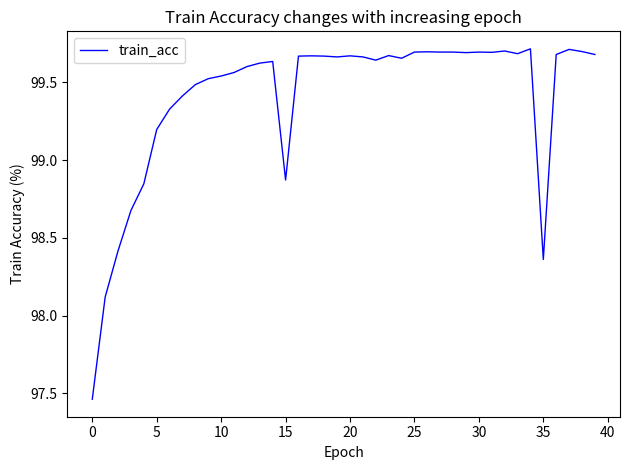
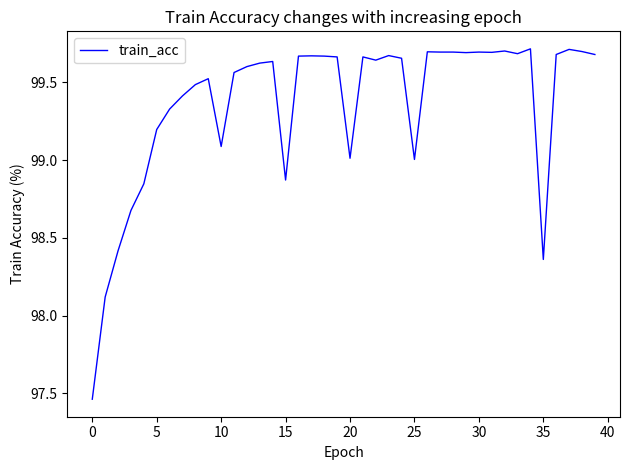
  {
    "0": 97.46,
    "5": 99.20,
-   "10": 99.54,
+   "10": 99.09,
    "15": 98.87,
-   "20": 99.67,
-   "25": 99.69,
+   "20": 99.01,
+   "25": 99.00,
    "30": 99.69,
    "35": 98.36
  }
